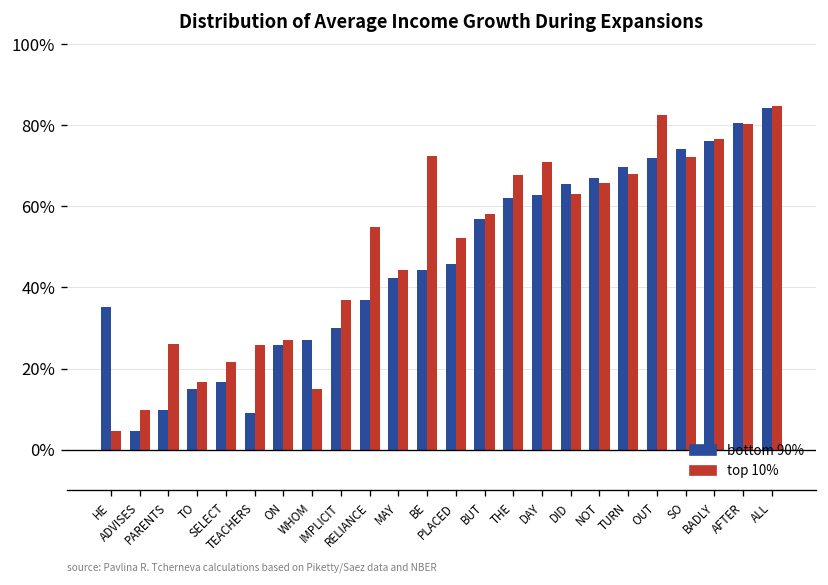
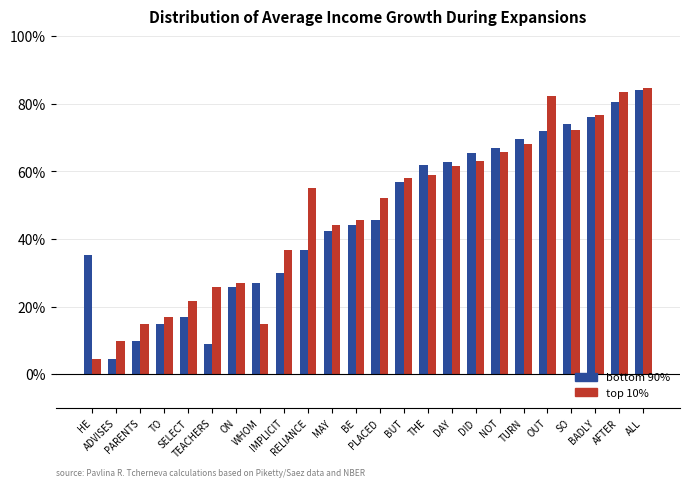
  {
    "bottom 90%": {
      "HE": "35%",
      "ADVISES": "5%",
      "PARENTS": "10%",
      "TO": "15%",
      "SELECT": "17%",
      "TEACHERS": "9%",
      "ON": "26%",
      "WHOM": "27%",
      "IMPLICIT": "30%",
      "RELIANCE": "37%",
      "MAY": "42%",
      "BE": "44%",
      "PLACED": "46%",
      "BUT": "57%",
      "THE": "62%",
      "DAY": "63%",
      "DID": "66%",
      "NOT": "67%",
      "TURN": "70%",
      "OUT": "72%",
      "SO": "74%",
      "BADLY": "76%",
      "AFTER": "81%",
      "ALL": "84%"
    },
    "top 10%": {
      "HE": "5%",
      "ADVISES": "10%",
-     "PARENTS": "26%",
+     "PARENTS": "15%",
      "TO": "17%",
      "SELECT": "22%",
      "TEACHERS": "26%",
      "ON": "27%",
      "WHOM": "15%",
      "IMPLICIT": "37%",
      "RELIANCE": "55%",
      "MAY": "44%",
-     "BE": "73%",
+     "BE": "46%",
      "PLACED": "52%",
      "BUT": "58%",
-     "THE": "68%",
-     "DAY": "71%",
+     "THE": "59%",
+     "DAY": "62%",
      "DID": "63%",
      "NOT": "66%",
      "TURN": "68%",
      "OUT": "82%",
      "SO": "72%",
      "BADLY": "77%",
-     "AFTER": "80%",
+     "AFTER": "84%",
      "ALL": "85%"
    }
  }
